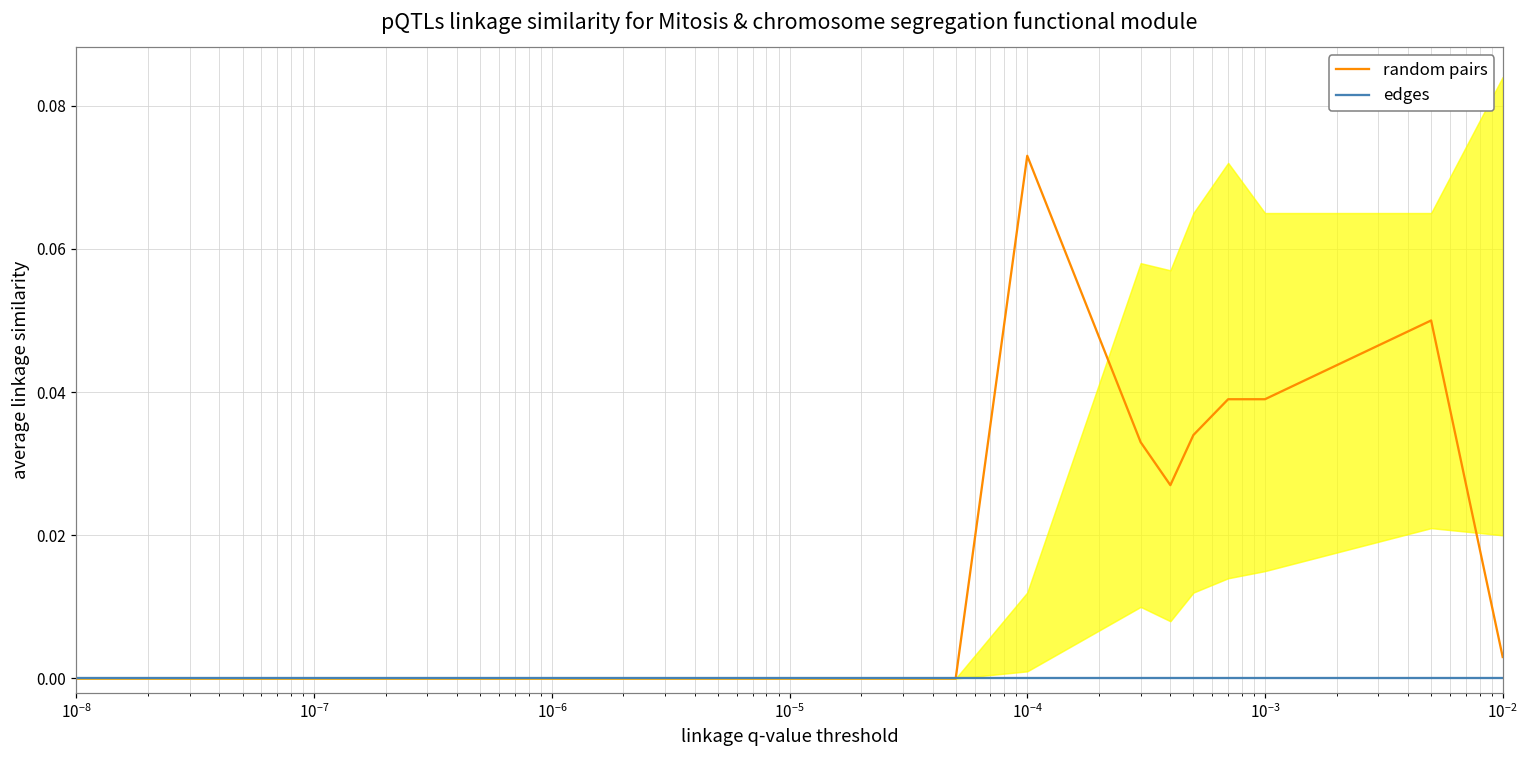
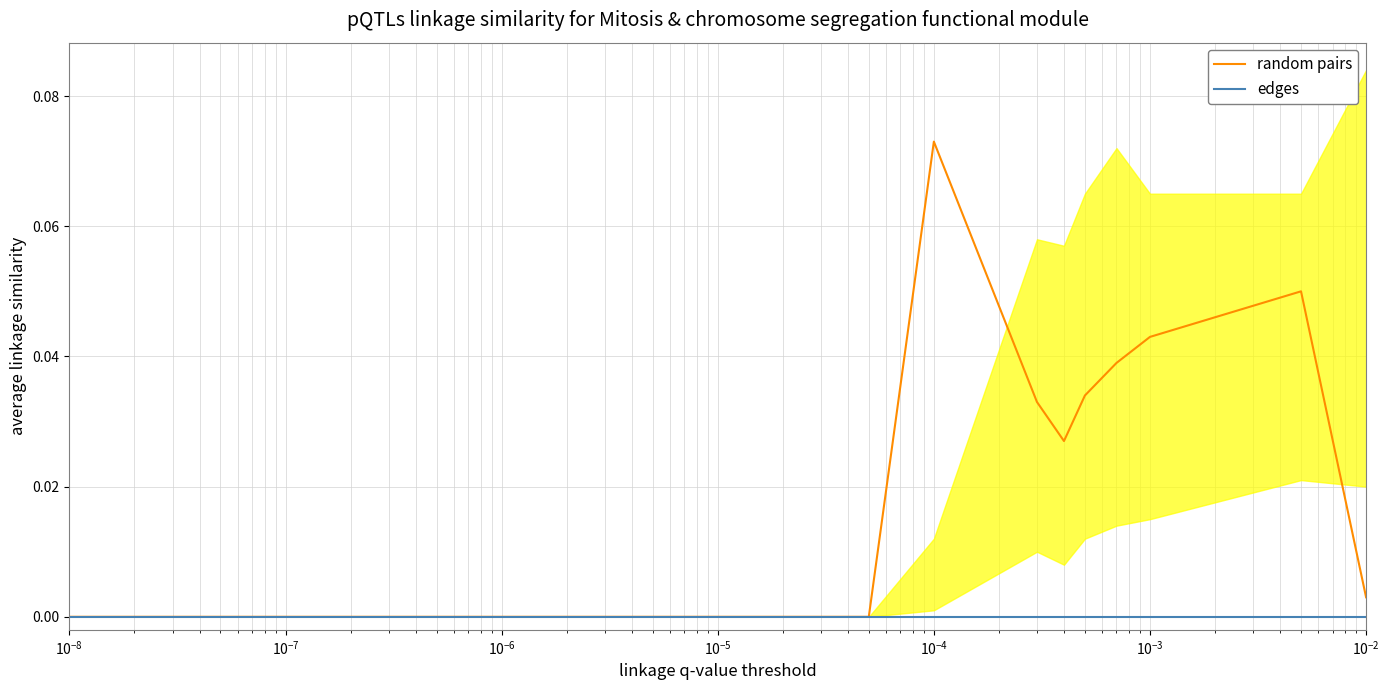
  {
    "random pairs": {
      "10^-4": 0.073,
-     "10^-3": 0.039,
+     "10^-3": 0.043,
      "10^-2": 0.003
    },
    "edges": {
      "10^-4": 0.000,
      "10^-3": 0.000,
      "10^-2": 0.000
    }
  }
